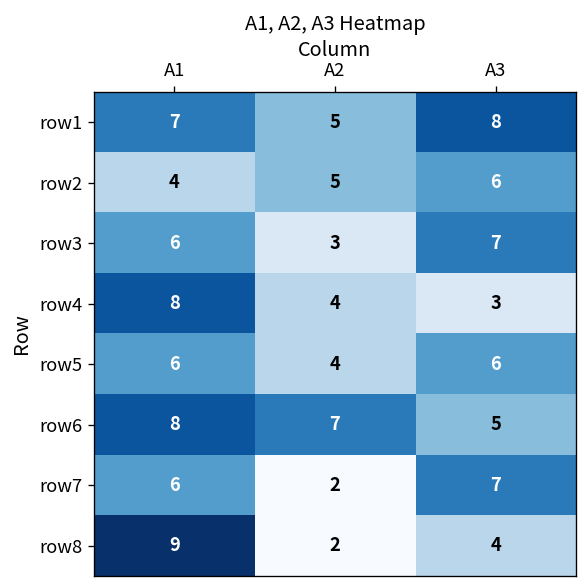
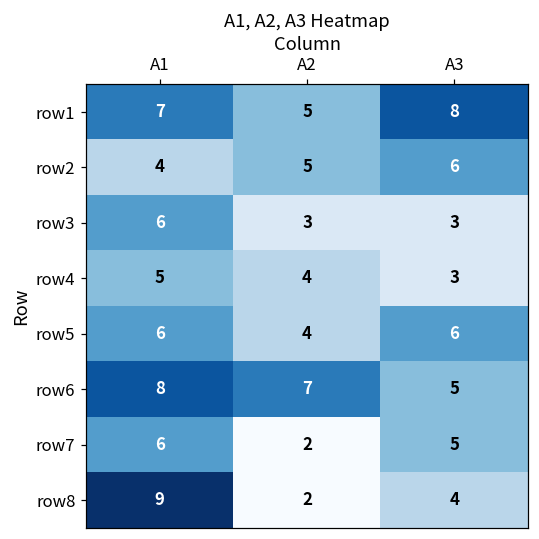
  {
    "row1": {
      "A1": 7,
      "A2": 5,
      "A3": 8
    },
    "row2": {
      "A1": 4,
      "A2": 5,
      "A3": 6
    },
    "row3": {
      "A1": 6,
      "A2": 3,
-     "A3": 7
+     "A3": 3
    },
    "row4": {
-     "A1": 8,
+     "A1": 5,
      "A2": 4,
      "A3": 3
    },
    "row5": {
      "A1": 6,
      "A2": 4,
      "A3": 6
    },
    "row6": {
      "A1": 8,
      "A2": 7,
      "A3": 5
    },
    "row7": {
      "A1": 6,
      "A2": 2,
-     "A3": 7
+     "A3": 5
    },
    "row8": {
      "A1": 9,
      "A2": 2,
      "A3": 4
    }
  }
